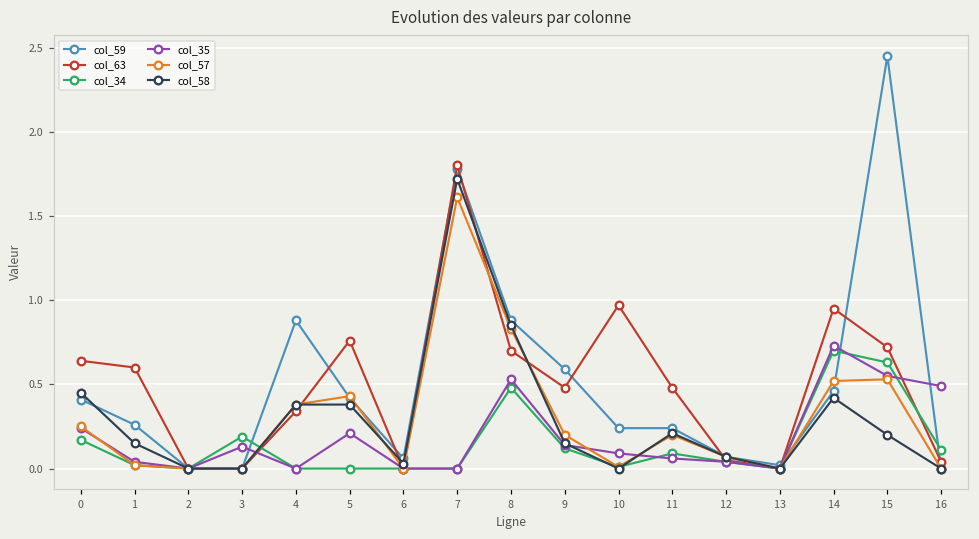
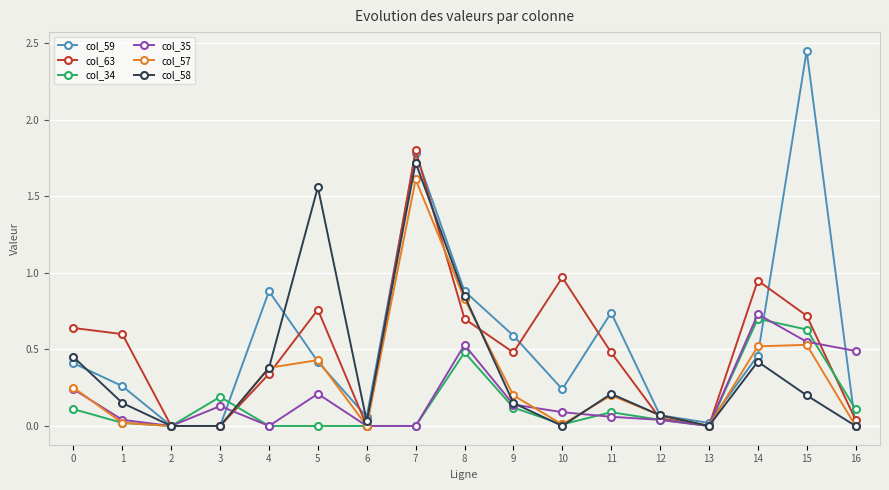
  {
    "col_59": {
      "0": 0.41,
      "1": 0.26,
      "4": 0.88,
      "6": 0.06,
      "7": 1.78,
      "8": 0.88,
      "9": 0.59,
      "10": 0.24,
-     "11": 0.24,
+     "11": 0.74,
      "13": 0.02,
      "14": 0.46,
      "15": 2.45
    },
    "col_63": {
      "0": 0.64,
      "1": 0.60,
      "4": 0.34,
      "5": 0.76,
      "7": 1.80,
      "8": 0.70,
      "9": 0.48,
      "10": 0.97,
      "11": 0.48,
      "14": 0.95,
      "15": 0.72,
      "16": 0.04
    },
    "col_34": {
-     "0": 0.17,
+     "0": 0.11,
      "3": 0.19,
      "5": 0.00,
      "8": 0.48,
      "9": 0.12,
      "11": 0.09,
      "14": 0.70,
      "15": 0.63,
      "16": 0.11
    },
    "col_35": {
      "1": 0.04,
      "3": 0.13,
      "5": 0.21,
      "8": 0.53,
      "10": 0.09,
      "11": 0.06,
      "14": 0.73,
      "15": 0.55,
      "16": 0.49
    },
    "col_57": {
      "7": 1.61,
      "8": 0.83,
      "9": 0.20,
      "14": 0.52,
      "15": 0.53
    },
    "col_58": {
      "0": 0.45,
      "1": 0.15,
-     "5": 0.38,
+     "5": 1.56,
      "6": 0.03,
      "7": 1.72,
      "8": 0.85,
      "14": 0.42,
      "15": 0.20
    }
  }
